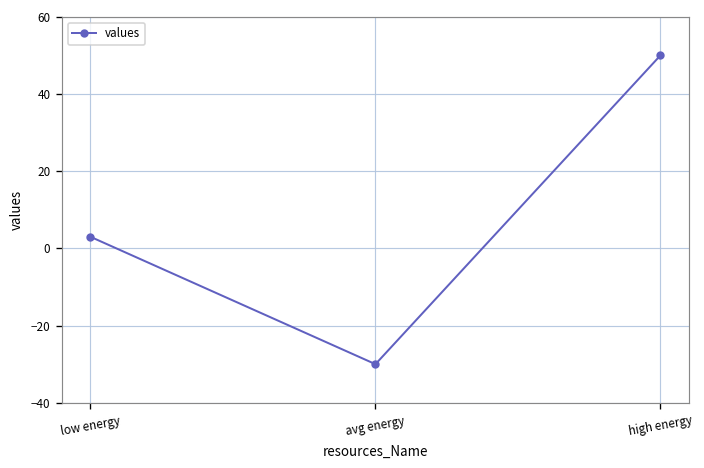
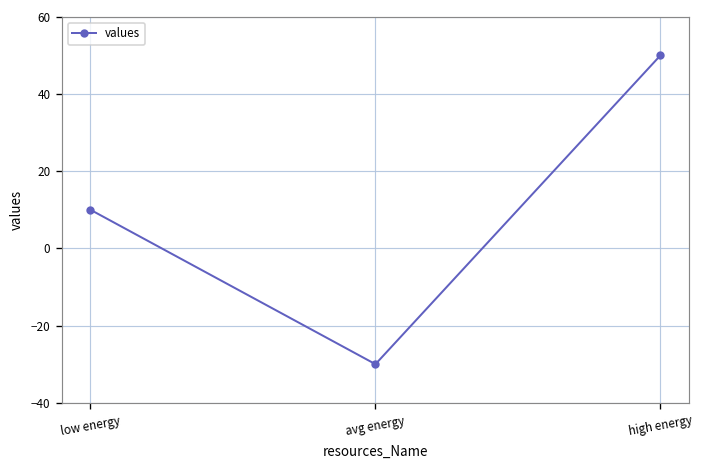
  {
-   "low energy": 3,
+   "low energy": 10,
    "avg energy": -30,
    "high energy": 50
  }
